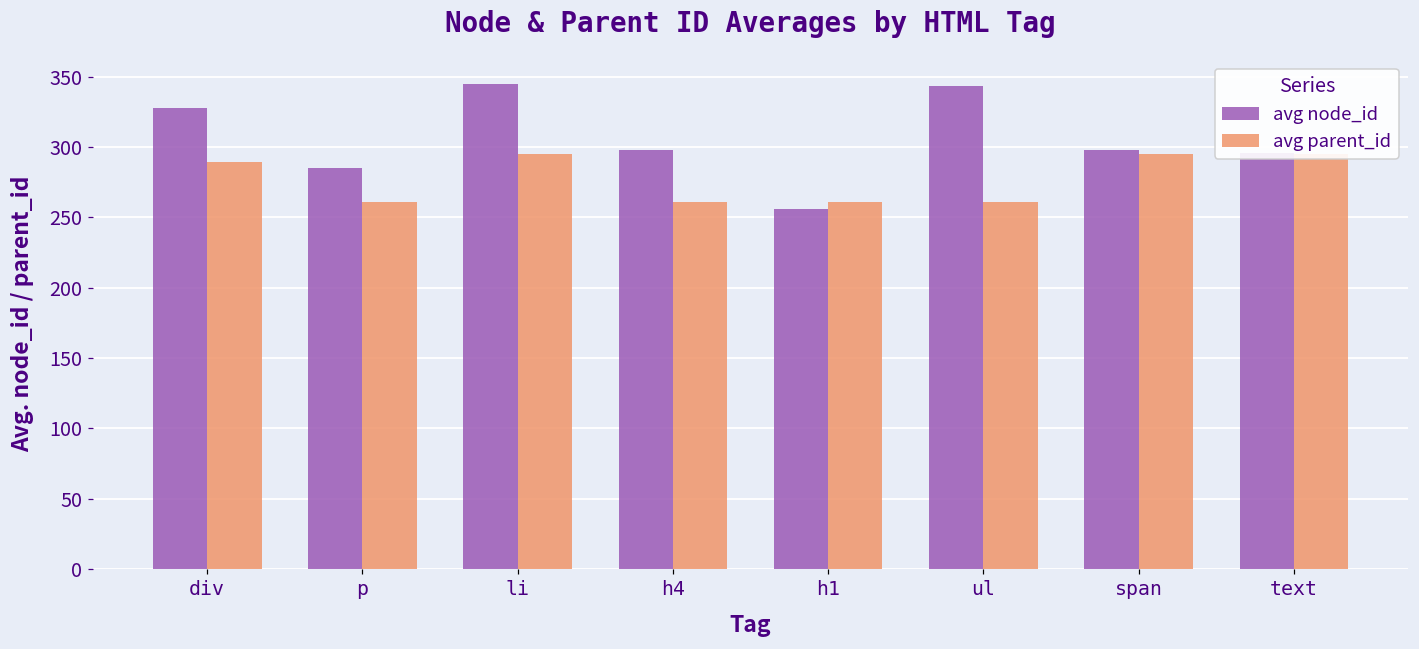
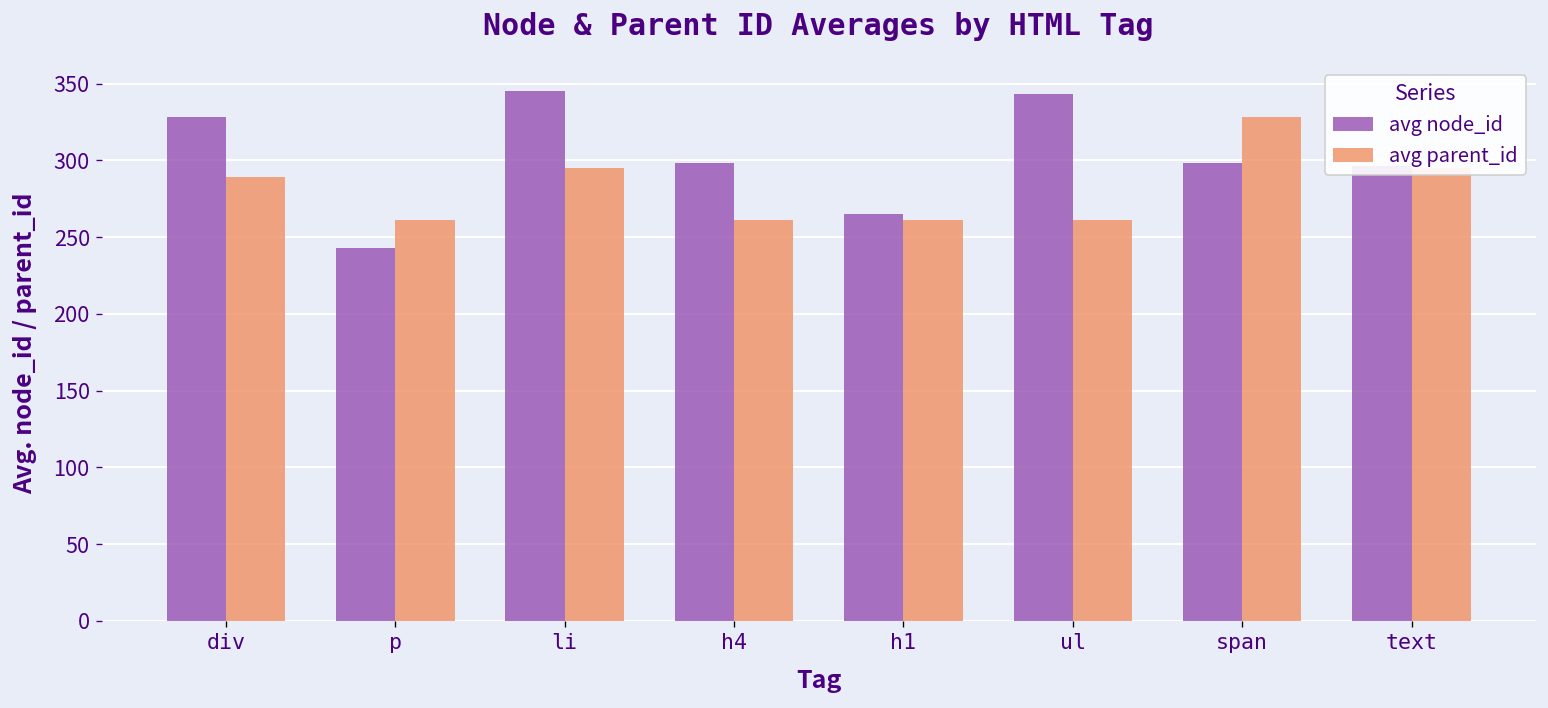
  {
    "avg node_id": {
      "div": 328,
-     "p": 285,
+     "p": 243,
      "li": 345,
      "h4": 298,
-     "h1": 256,
+     "h1": 265,
      "ul": 343,
      "span": 298
    },
    "avg parent_id": {
      "div": 289,
      "p": 261,
      "li": 295,
      "h4": 261,
      "h1": 261,
      "ul": 261,
-     "span": 295
+     "span": 328
    }
  }
